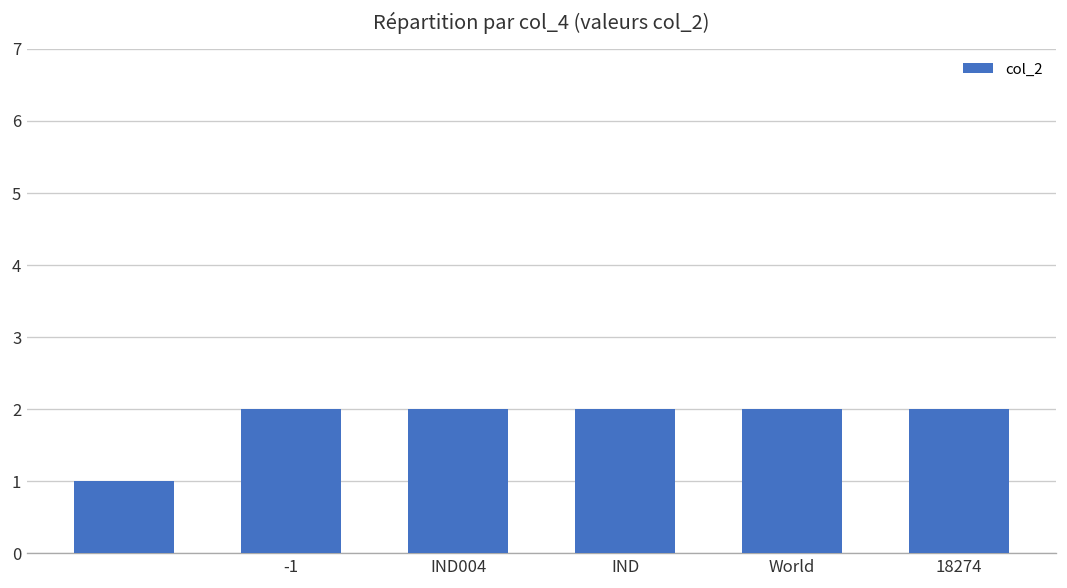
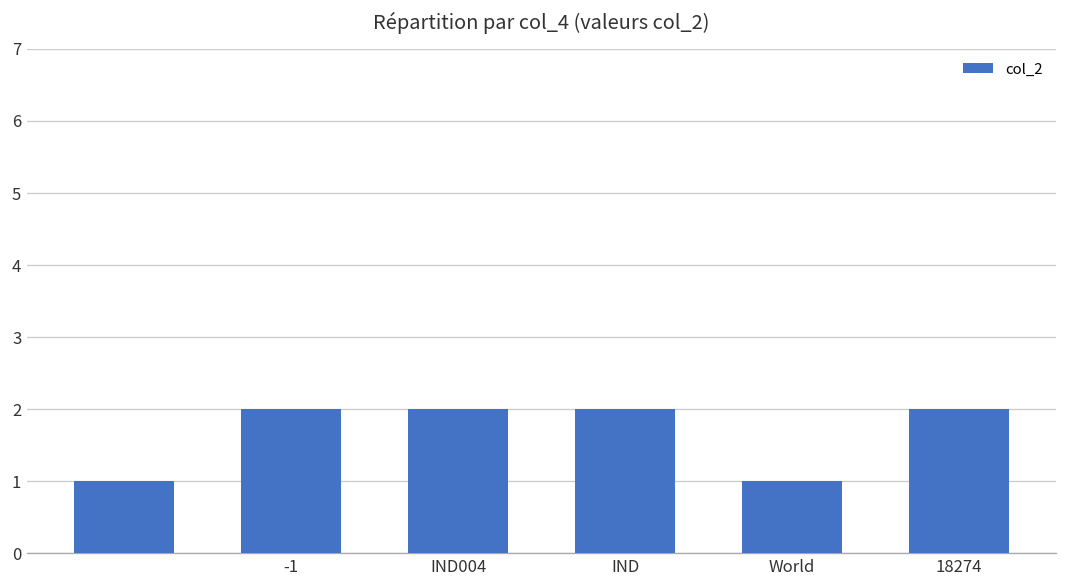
  {
    "-1": 2,
    "IND004": 2,
    "IND": 2,
-   "World": 2,
+   "World": 1,
    "18274": 2
  }
